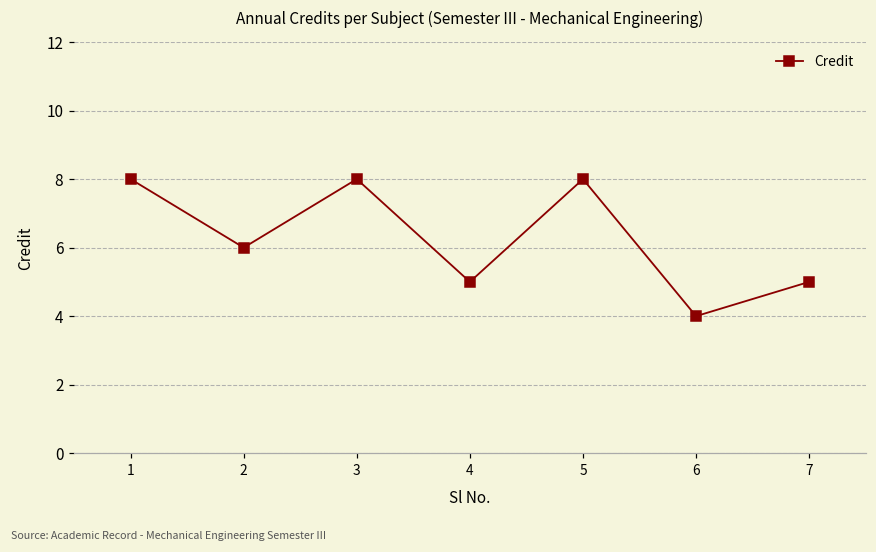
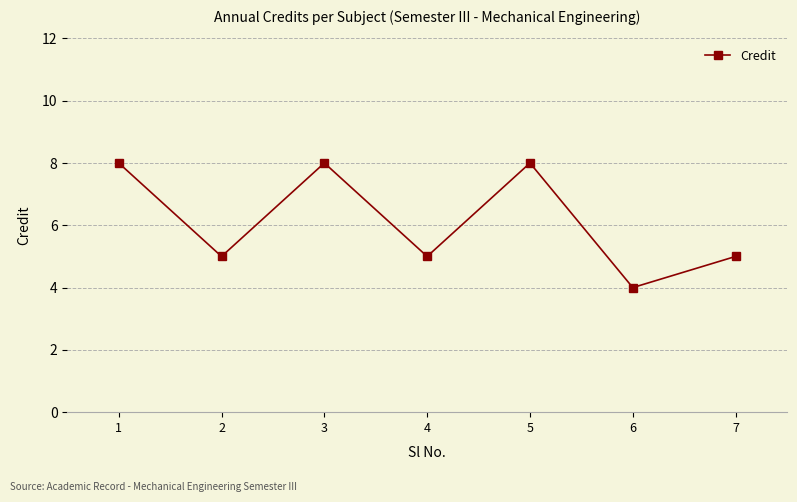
  {
    "1": 8,
-   "2": 6,
+   "2": 5,
    "3": 8,
    "4": 5,
    "5": 8,
    "6": 4,
    "7": 5
  }
